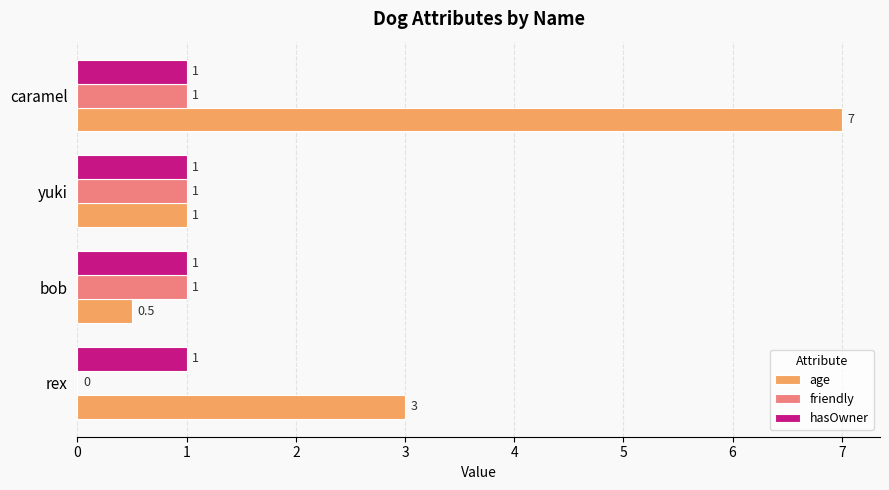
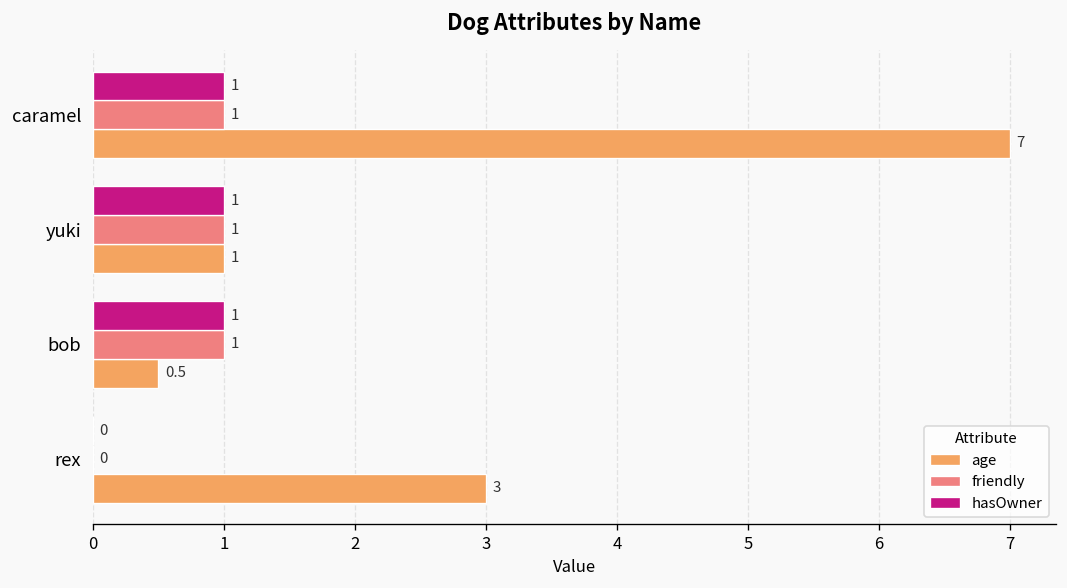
  {
    "hasOwner": {
      "caramel": 1,
      "yuki": 1,
      "bob": 1,
-     "rex": 1
+     "rex": 0
    }
  }
